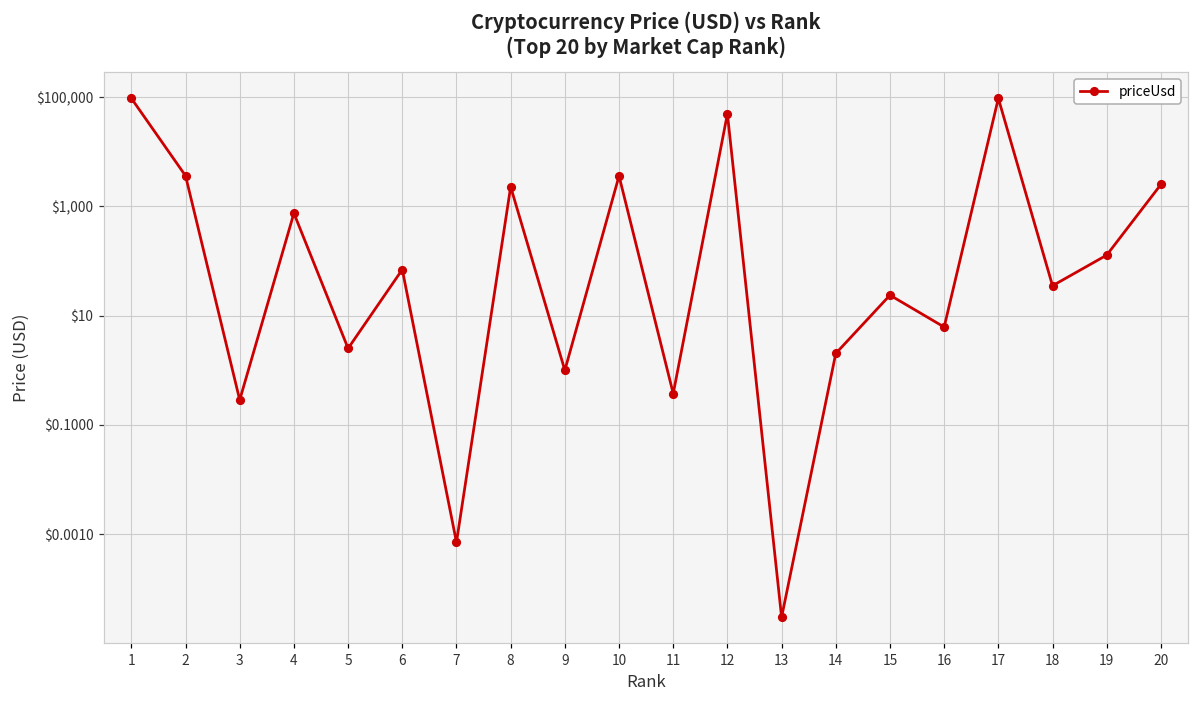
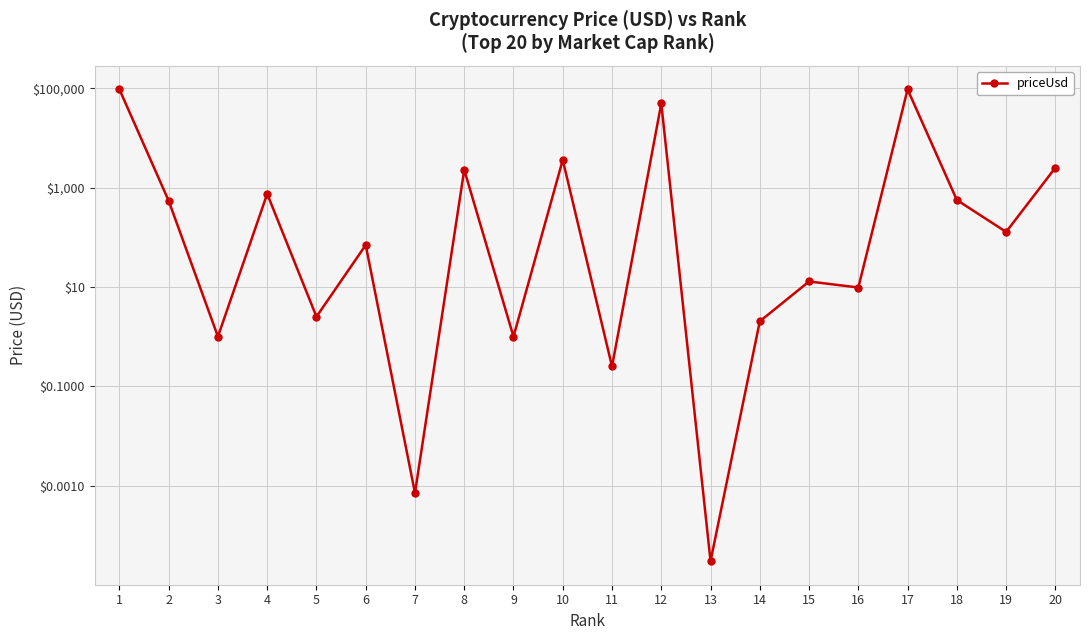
  {
    "1": "$100,000",
-   "2": "$4,000",
-   "3": "$0.3",
+   "2": "$500",
+   "3": "$1.0",
    "4": "$800",
    "5": "$3",
    "6": "$70",
    "7": "$0.0007",
    "8": "$2,000",
    "9": "$1.0",
    "10": "$4,000",
-   "11": "$0.4",
+   "11": "$0.3",
    "12": "$50,000",
    "13": "$0.00003",
    "14": "$2.0",
-   "15": "$20",
-   "16": "$6",
+   "15": "$13",
+   "16": "$10",
    "17": "$100,000",
-   "18": "$40",
+   "18": "$600",
    "19": "$130",
    "20": "$3,000"
  }
